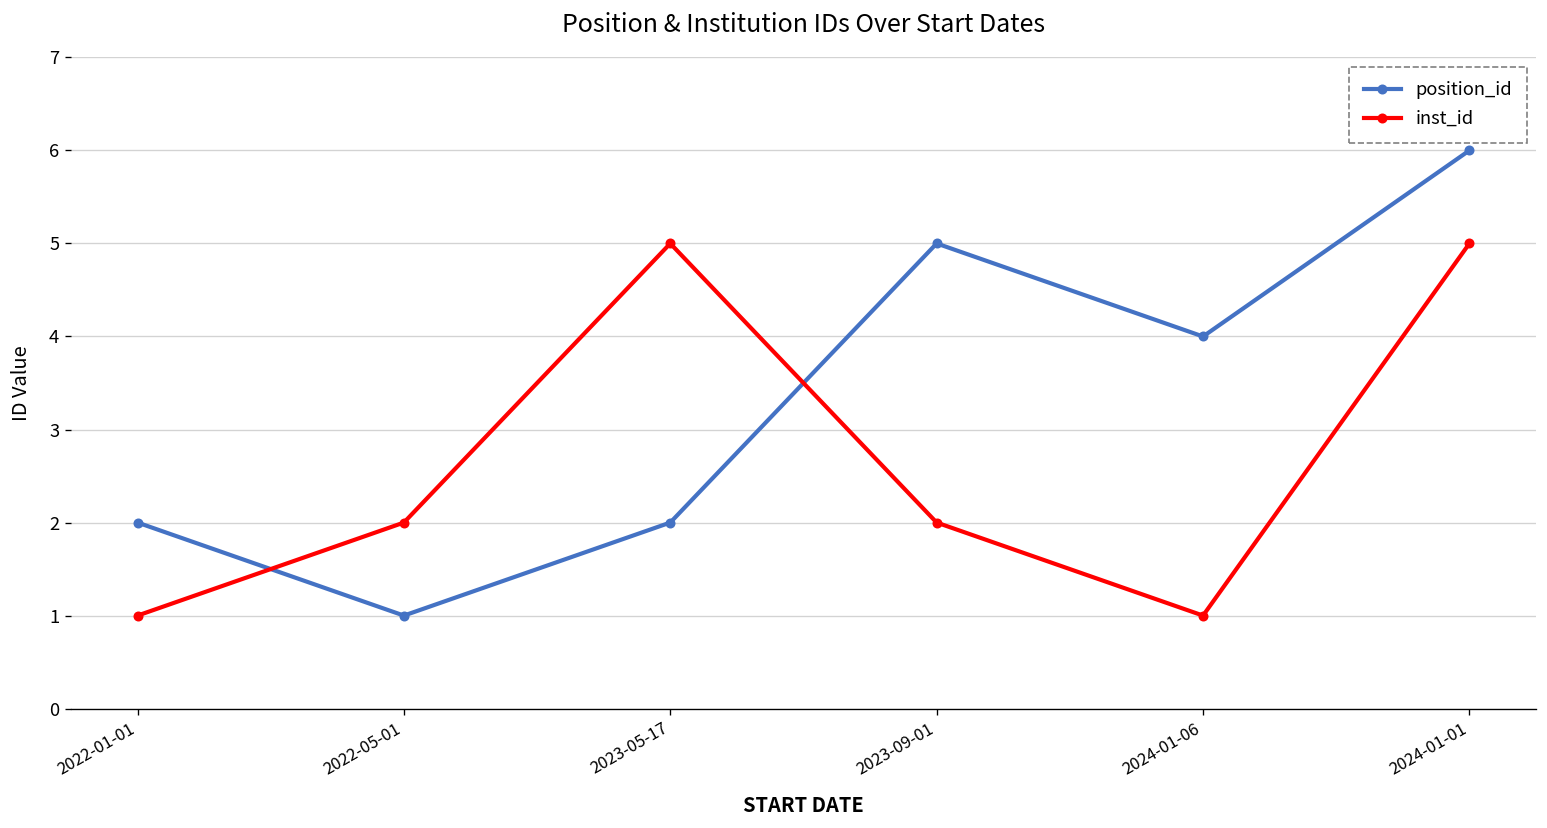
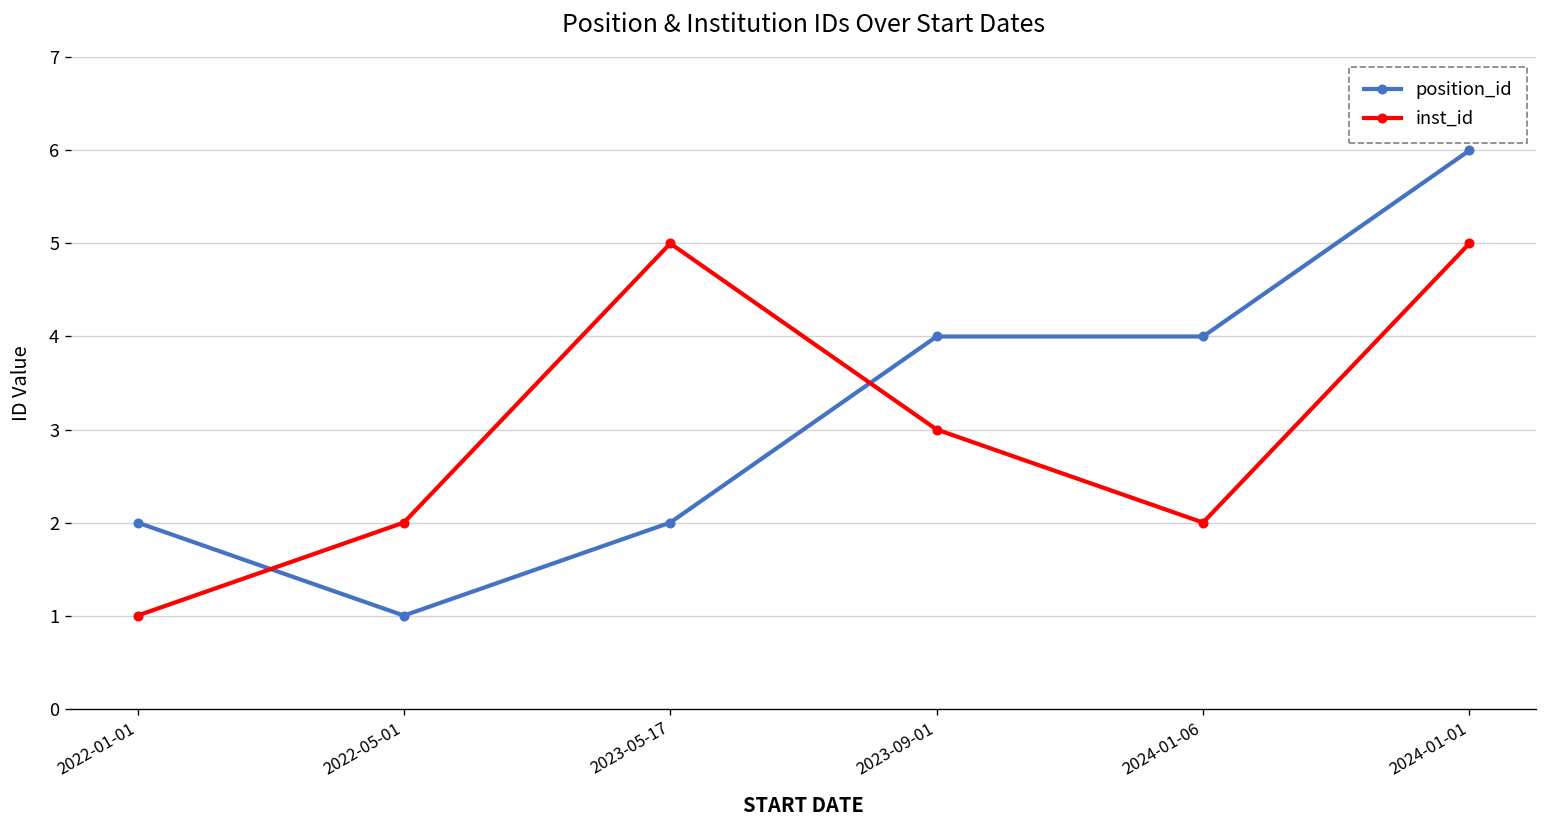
  {
    "position_id": {
      "2022-01-01": 2,
      "2022-05-01": 1,
      "2023-05-17": 2,
-     "2023-09-01": 5,
+     "2023-09-01": 4,
      "2024-01-06": 4,
      "2024-01-01": 6
    },
    "inst_id": {
      "2022-01-01": 1,
      "2022-05-01": 2,
      "2023-05-17": 5,
-     "2023-09-01": 2,
-     "2024-01-06": 1,
+     "2023-09-01": 3,
+     "2024-01-06": 2,
      "2024-01-01": 5
    }
  }
